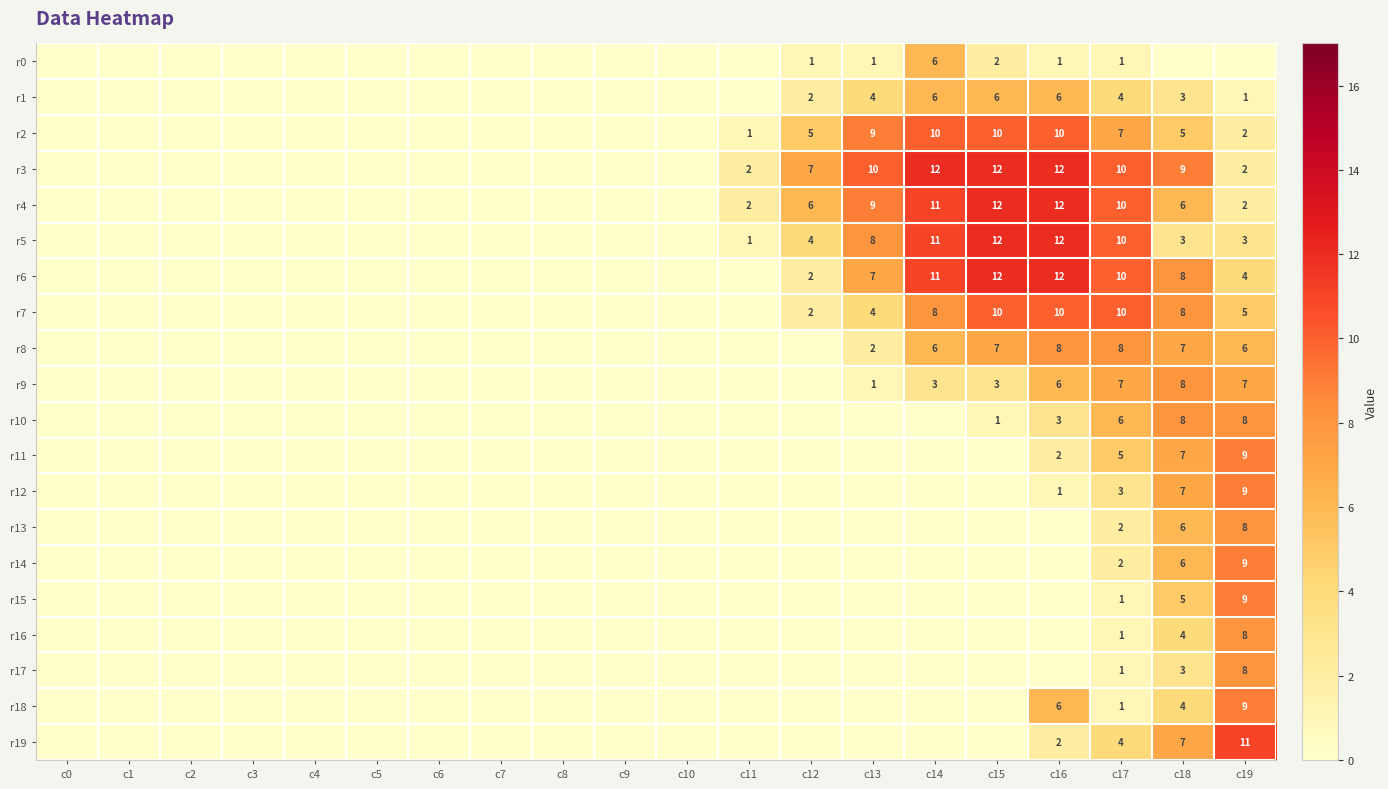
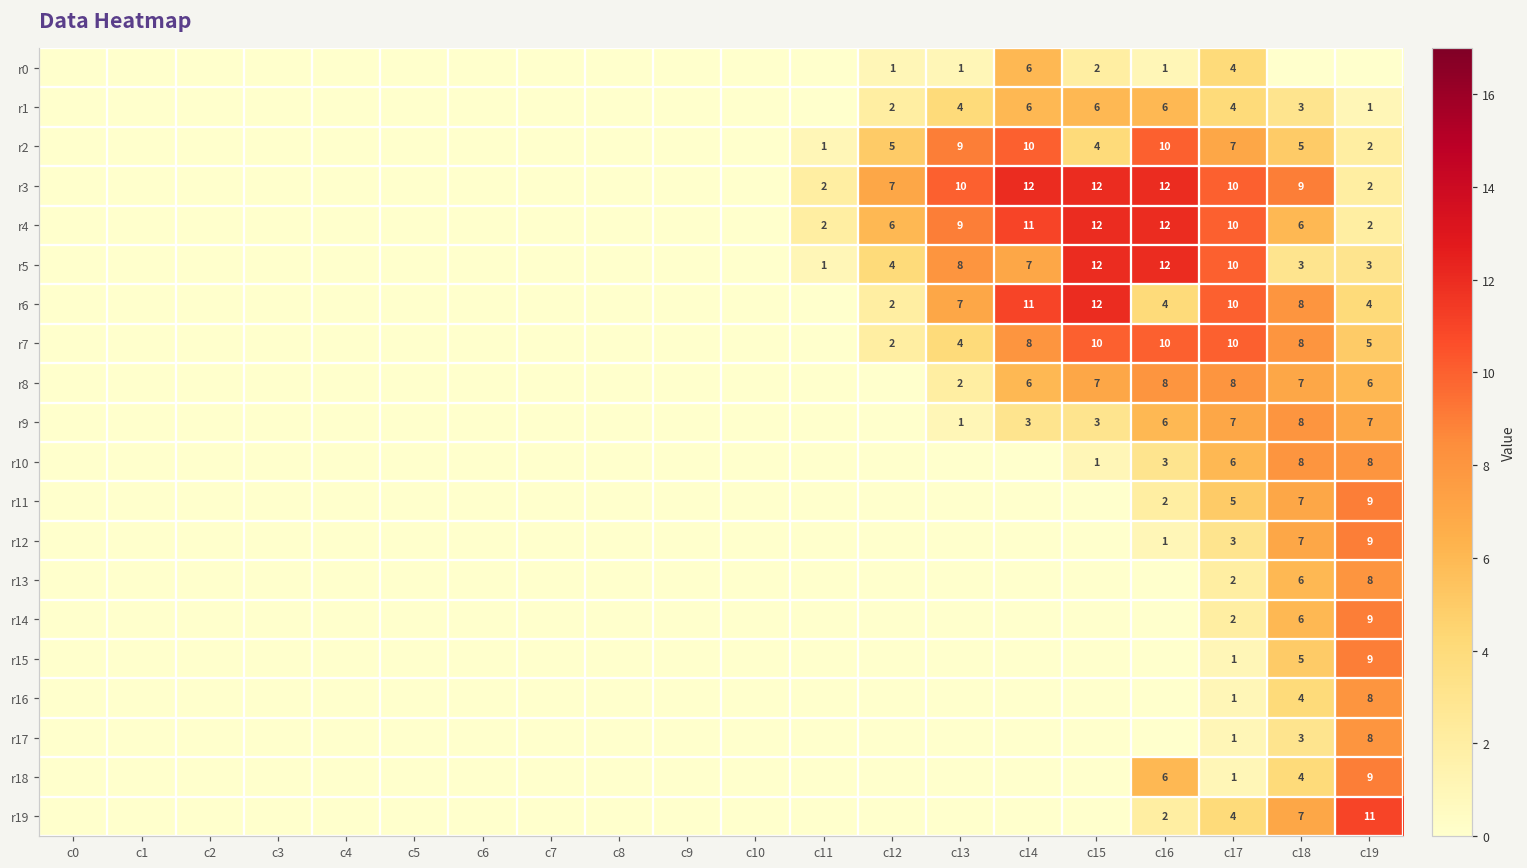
  {
    "r0": {
      "c12": 1,
      "c13": 1,
      "c14": 6,
      "c15": 2,
      "c16": 1,
-     "c17": 1
+     "c17": 4
    },
    "r1": {
      "c12": 2,
      "c13": 4,
      "c14": 6,
      "c15": 6,
      "c16": 6,
      "c17": 4,
      "c18": 3,
      "c19": 1
    },
    "r2": {
      "c11": 1,
      "c12": 5,
      "c13": 9,
      "c14": 10,
-     "c15": 10,
+     "c15": 4,
      "c16": 10,
      "c17": 7,
      "c18": 5,
      "c19": 2
    },
    "r3": {
      "c11": 2,
      "c12": 7,
      "c13": 10,
      "c14": 12,
      "c15": 12,
      "c16": 12,
      "c17": 10,
      "c18": 9,
      "c19": 2
    },
    "r4": {
      "c11": 2,
      "c12": 6,
      "c13": 9,
      "c14": 11,
      "c15": 12,
      "c16": 12,
      "c17": 10,
      "c18": 6,
      "c19": 2
    },
    "r5": {
      "c11": 1,
      "c12": 4,
      "c13": 8,
-     "c14": 11,
+     "c14": 7,
      "c15": 12,
      "c16": 12,
      "c17": 10,
      "c18": 3,
      "c19": 3
    },
    "r6": {
      "c12": 2,
      "c13": 7,
      "c14": 11,
      "c15": 12,
-     "c16": 12,
+     "c16": 4,
      "c17": 10,
      "c18": 8,
      "c19": 4
    },
    "r7": {
      "c12": 2,
      "c13": 4,
      "c14": 8,
      "c15": 10,
      "c16": 10,
      "c17": 10,
      "c18": 8,
      "c19": 5
    },
    "r8": {
      "c13": 2,
      "c14": 6,
      "c15": 7,
      "c16": 8,
      "c17": 8,
      "c18": 7,
      "c19": 6
    },
    "r9": {
      "c13": 1,
      "c14": 3,
      "c15": 3,
      "c16": 6,
      "c17": 7,
      "c18": 8,
      "c19": 7
    },
    "r10": {
      "c15": 1,
      "c16": 3,
      "c17": 6,
      "c18": 8,
      "c19": 8
    },
    "r11": {
      "c16": 2,
      "c17": 5,
      "c18": 7,
      "c19": 9
    },
    "r12": {
      "c16": 1,
      "c17": 3,
      "c18": 7,
      "c19": 9
    },
    "r13": {
      "c17": 2,
      "c18": 6,
      "c19": 8
    },
    "r14": {
      "c17": 2,
      "c18": 6,
      "c19": 9
    },
    "r15": {
      "c17": 1,
      "c18": 5,
      "c19": 9
    },
    "r16": {
      "c17": 1,
      "c18": 4,
      "c19": 8
    },
    "r17": {
      "c17": 1,
      "c18": 3,
      "c19": 8
    },
    "r18": {
      "c16": 6,
      "c17": 1,
      "c18": 4,
      "c19": 9
    },
    "r19": {
      "c16": 2,
      "c17": 4,
      "c18": 7,
      "c19": 11
    }
  }
